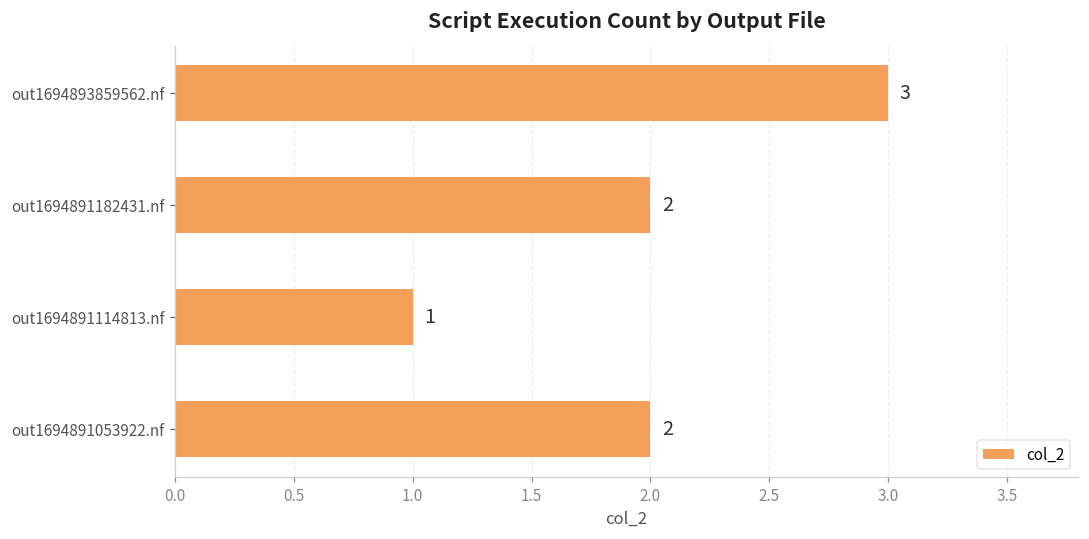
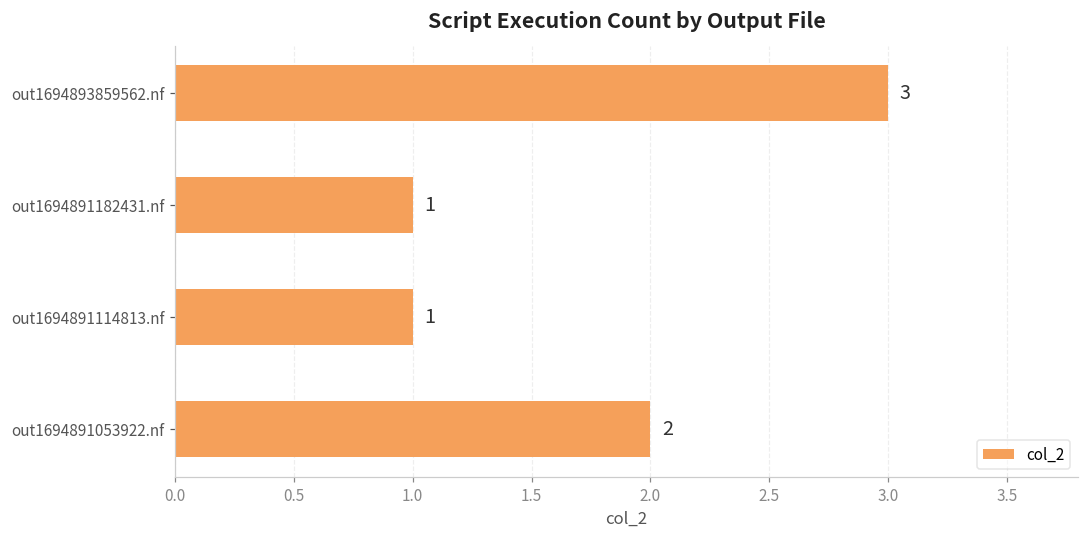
  {
    "out1694893859562.nf": 3,
-   "out1694891182431.nf": 2,
+   "out1694891182431.nf": 1,
    "out1694891114813.nf": 1,
    "out1694891053922.nf": 2
  }
